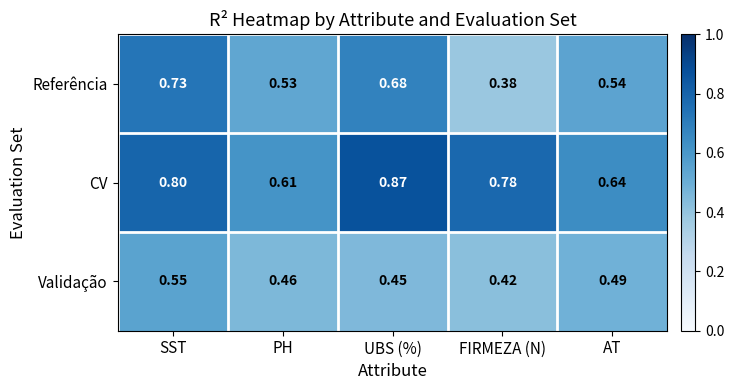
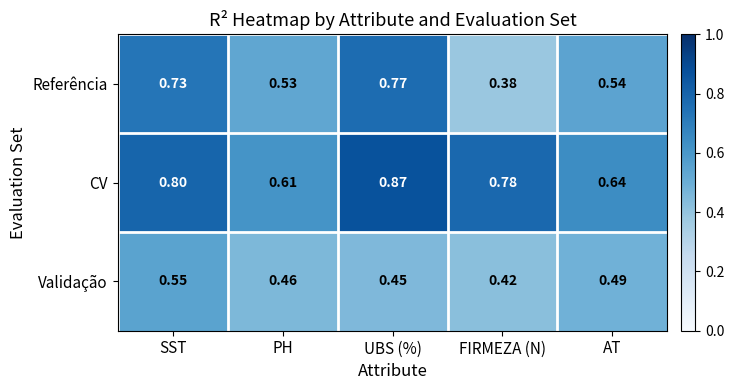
  {
    "Referência": {
      "SST": 0.73,
      "PH": 0.53,
-     "UBS (%)": 0.68,
+     "UBS (%)": 0.77,
      "FIRMEZA (N)": 0.38,
      "AT": 0.54
    },
    "CV": {
      "SST": 0.80,
      "PH": 0.61,
      "UBS (%)": 0.87,
      "FIRMEZA (N)": 0.78,
      "AT": 0.64
    },
    "Validação": {
      "SST": 0.55,
      "PH": 0.46,
      "UBS (%)": 0.45,
      "FIRMEZA (N)": 0.42,
      "AT": 0.49
    }
  }
